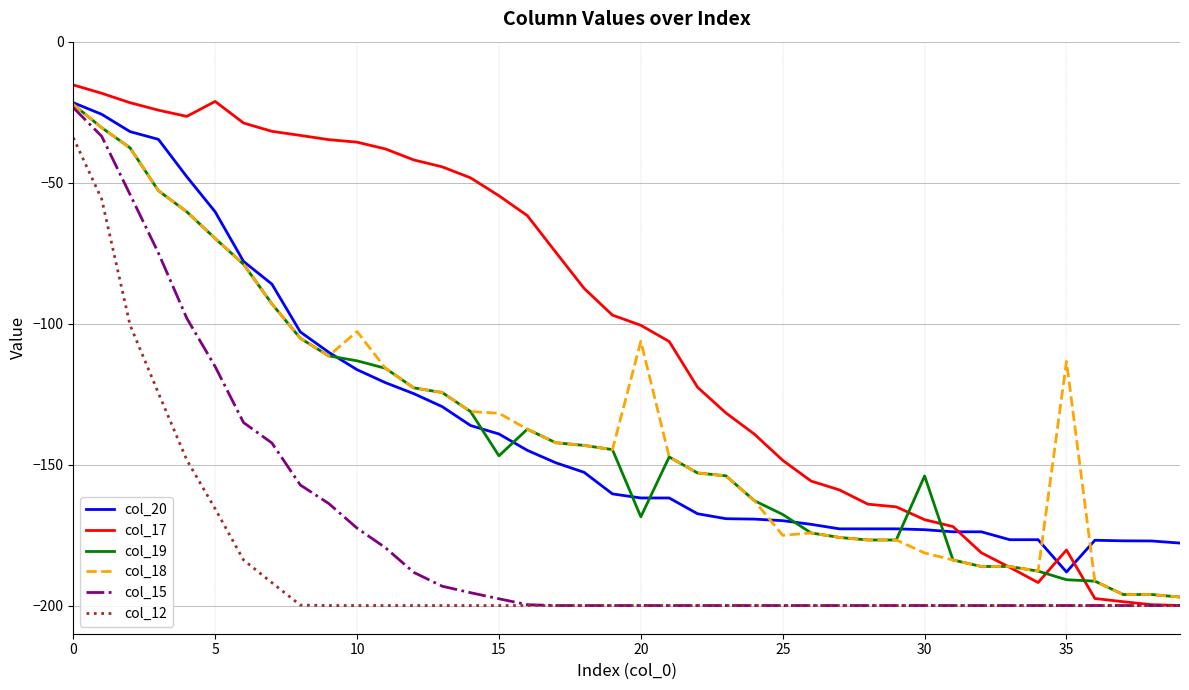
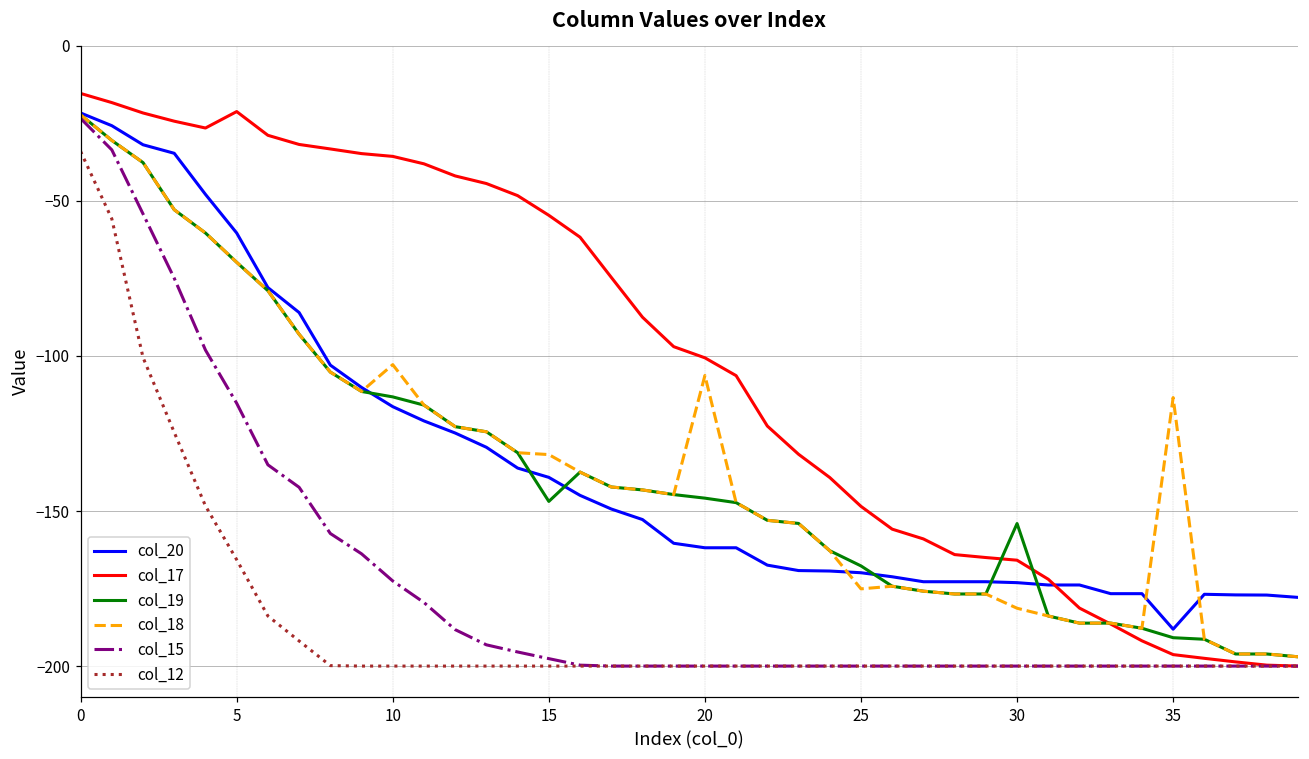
  {
    "col_20": {
      "5": -60,
      "10": -116,
      "15": -139,
      "20": -162,
      "25": -170,
      "30": -173,
      "35": -188
    },
    "col_17": {
      "0": -15,
      "5": -21,
      "10": -36,
      "15": -55,
      "20": -101,
      "25": -149,
-     "30": -170,
-     "35": -180
+     "30": -166,
+     "35": -196
    },
    "col_19": {
      "10": -113,
      "15": -147,
-     "20": -169,
+     "20": -146,
      "25": -168,
      "30": -154,
      "35": -191
    },
    "col_18": {
      "10": -103,
      "15": -132,
      "20": -106,
      "25": -175,
      "30": -181,
      "35": -113
    },
    "col_15": {
      "0": -23,
      "5": -115,
      "10": -173,
      "15": -198
    },
    "col_12": {
      "0": -34,
      "5": -166,
      "10": -200,
      "15": -200
    }
  }
